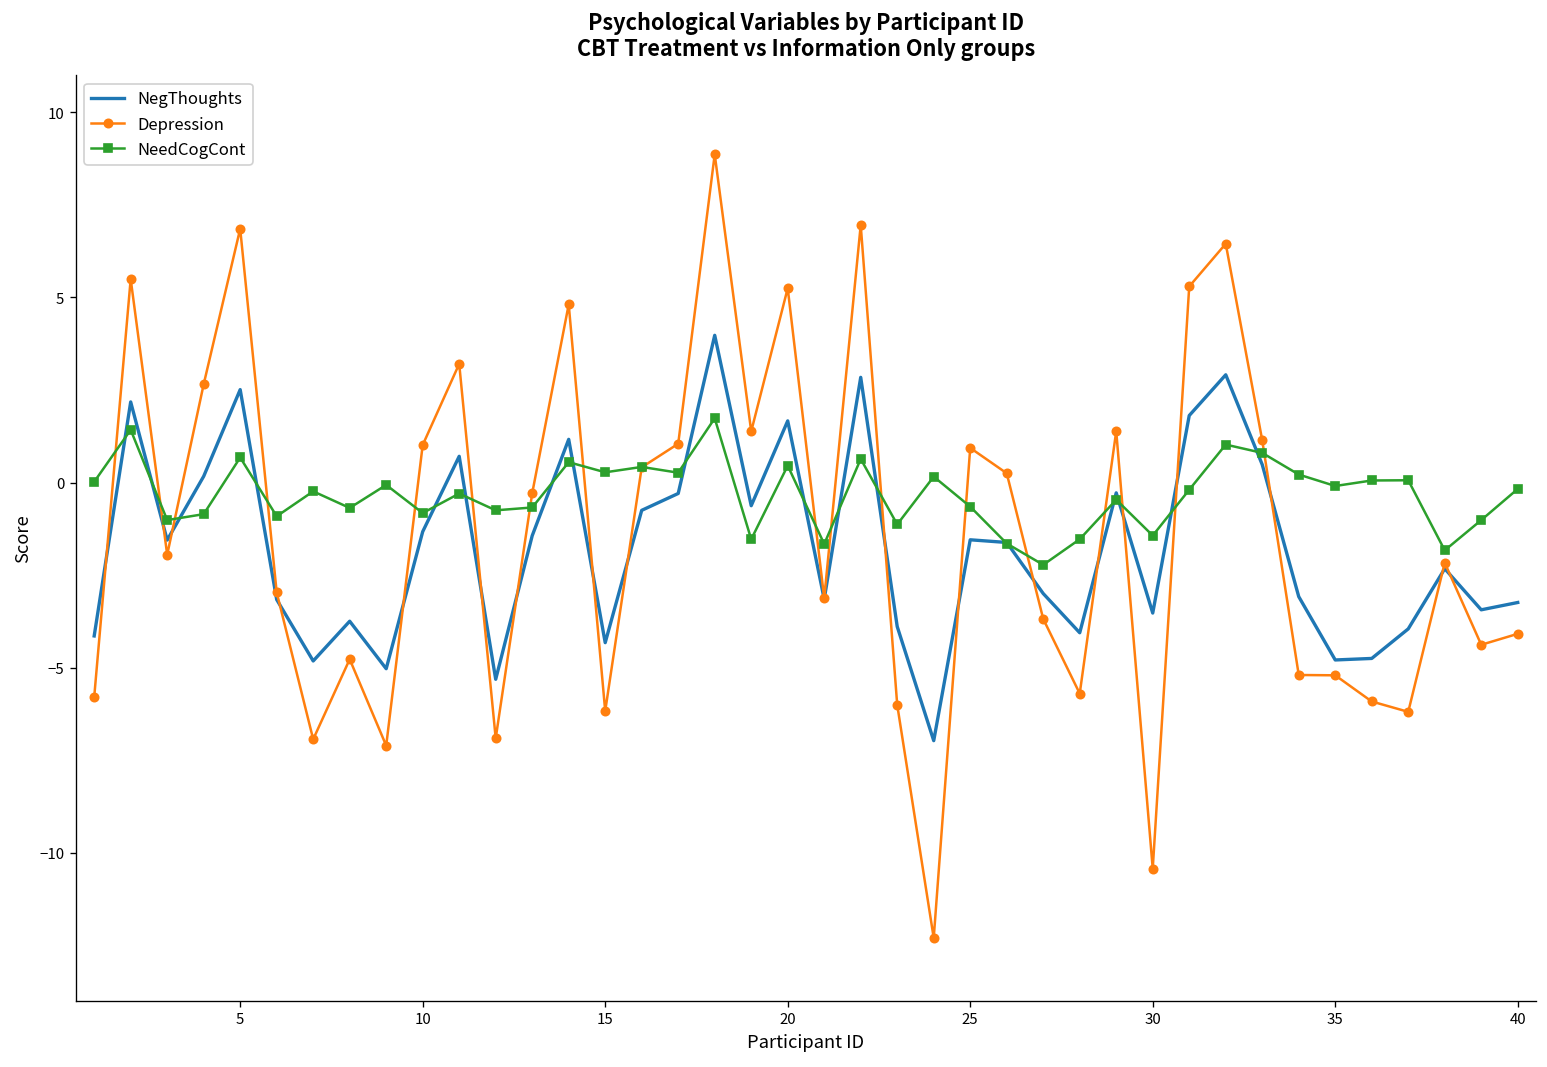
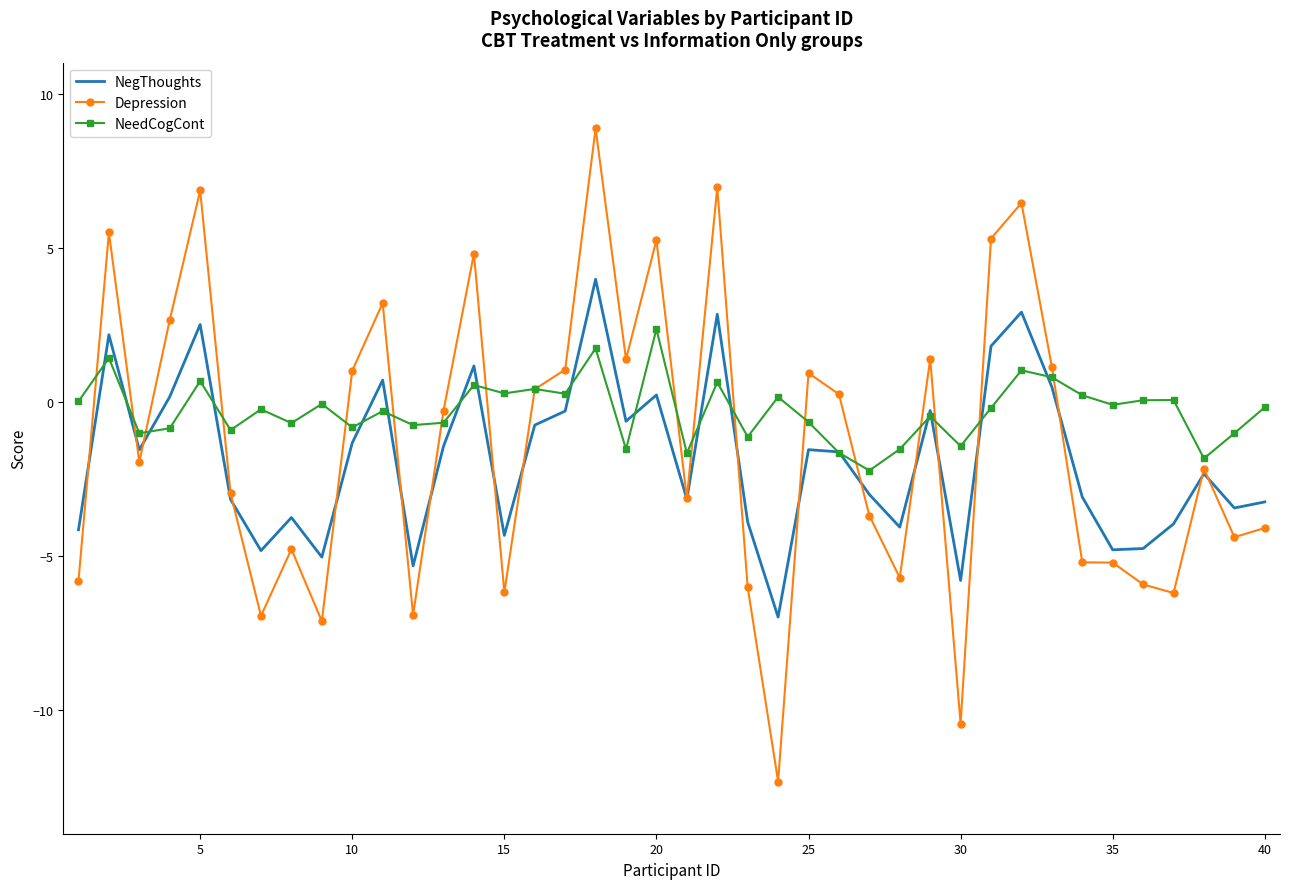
  {
    "NegThoughts": {
      "5": 2.5,
      "10": -1.3,
      "15": -4.3,
-     "20": 1.7,
+     "20": 0.2,
      "25": -1.5,
-     "30": -3.5,
+     "30": -5.8,
      "35": -4.8,
      "40": -3.2
    },
    "Depression": {
      "5": 6.9,
      "10": 1.0,
      "15": -6.2,
      "20": 5.2,
      "25": 0.9,
      "30": -10.4,
      "35": -5.2,
      "40": -4.1
    },
    "NeedCogCont": {
      "5": 0.7,
      "10": -0.8,
      "15": 0.3,
-     "20": 0.5,
+     "20": 2.4,
      "25": -0.7,
      "30": -1.4,
      "35": -0.1,
      "40": -0.2
    }
  }
